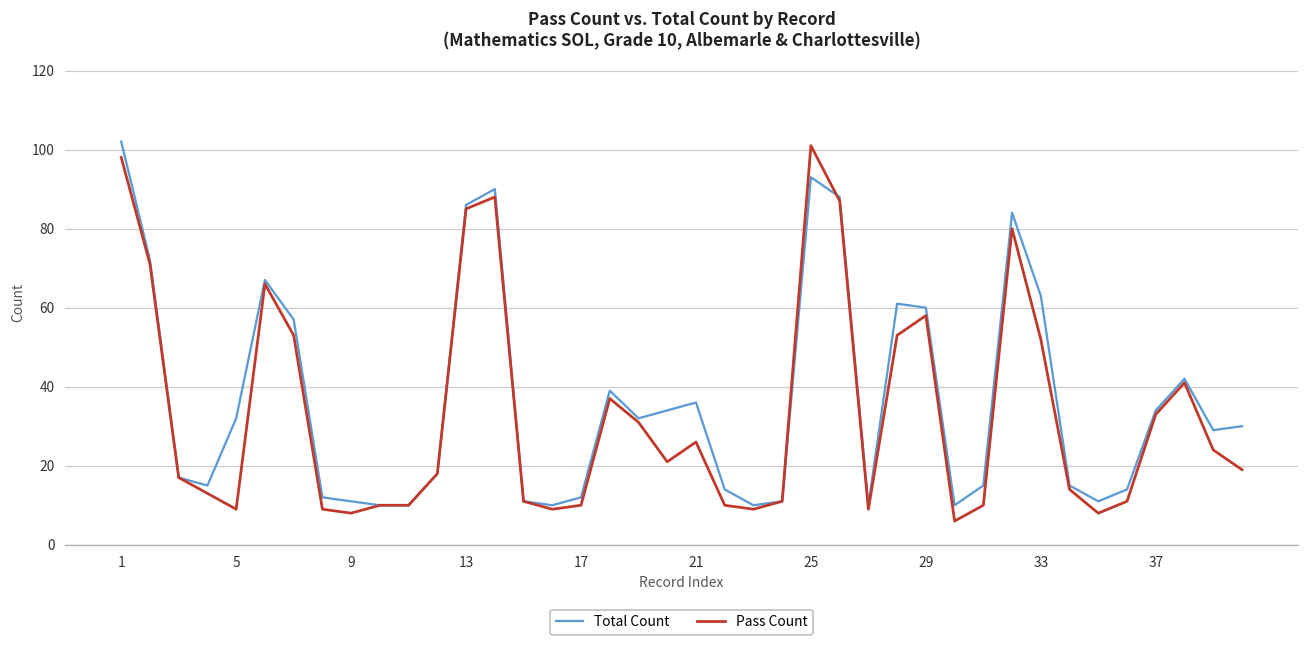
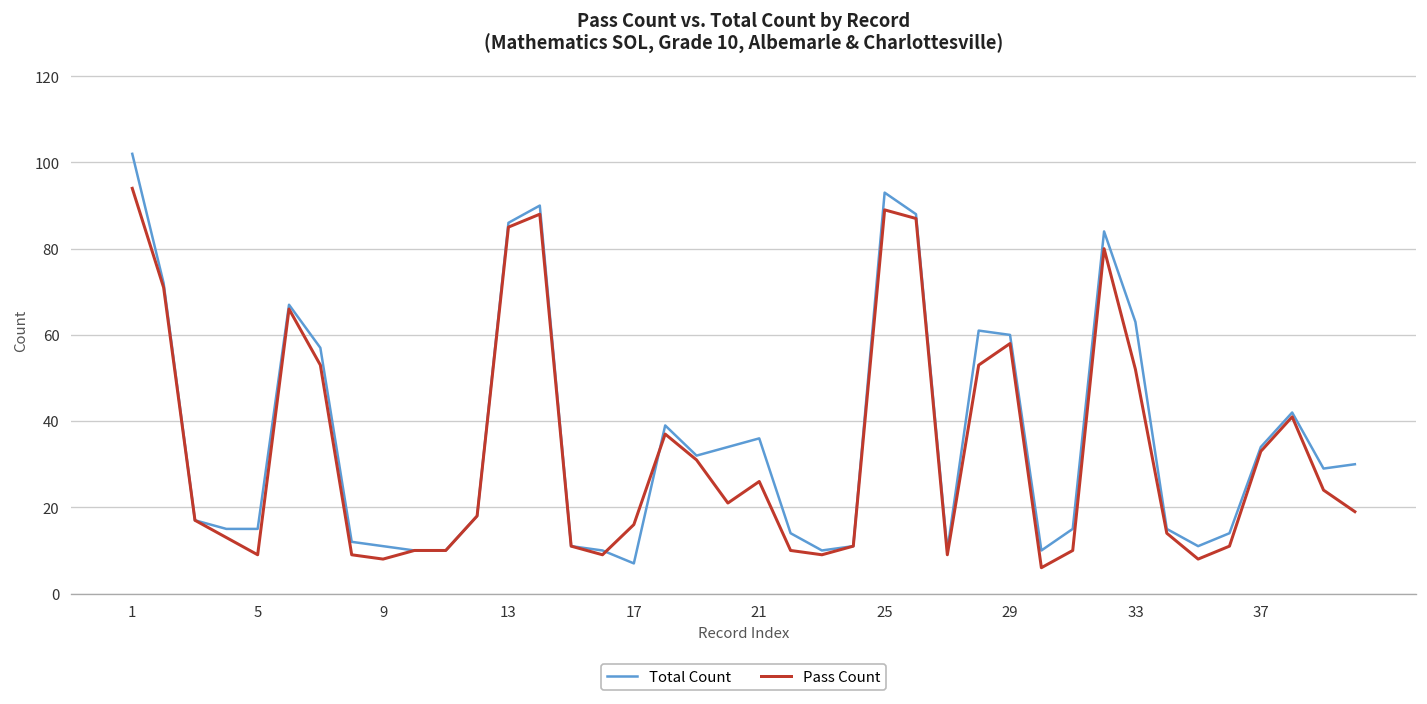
  {
    "Total Count": {
      "1": 102,
-     "5": 32,
+     "5": 15,
      "9": 11,
      "13": 86,
-     "17": 12,
+     "17": 7,
      "21": 36,
      "25": 93,
      "29": 60,
      "33": 63,
      "37": 34
    },
    "Pass Count": {
-     "1": 98,
+     "1": 94,
      "5": 9,
      "9": 8,
      "13": 85,
-     "17": 10,
+     "17": 16,
      "21": 26,
-     "25": 101,
+     "25": 89,
      "29": 58,
      "33": 52,
      "37": 33
    }
  }
